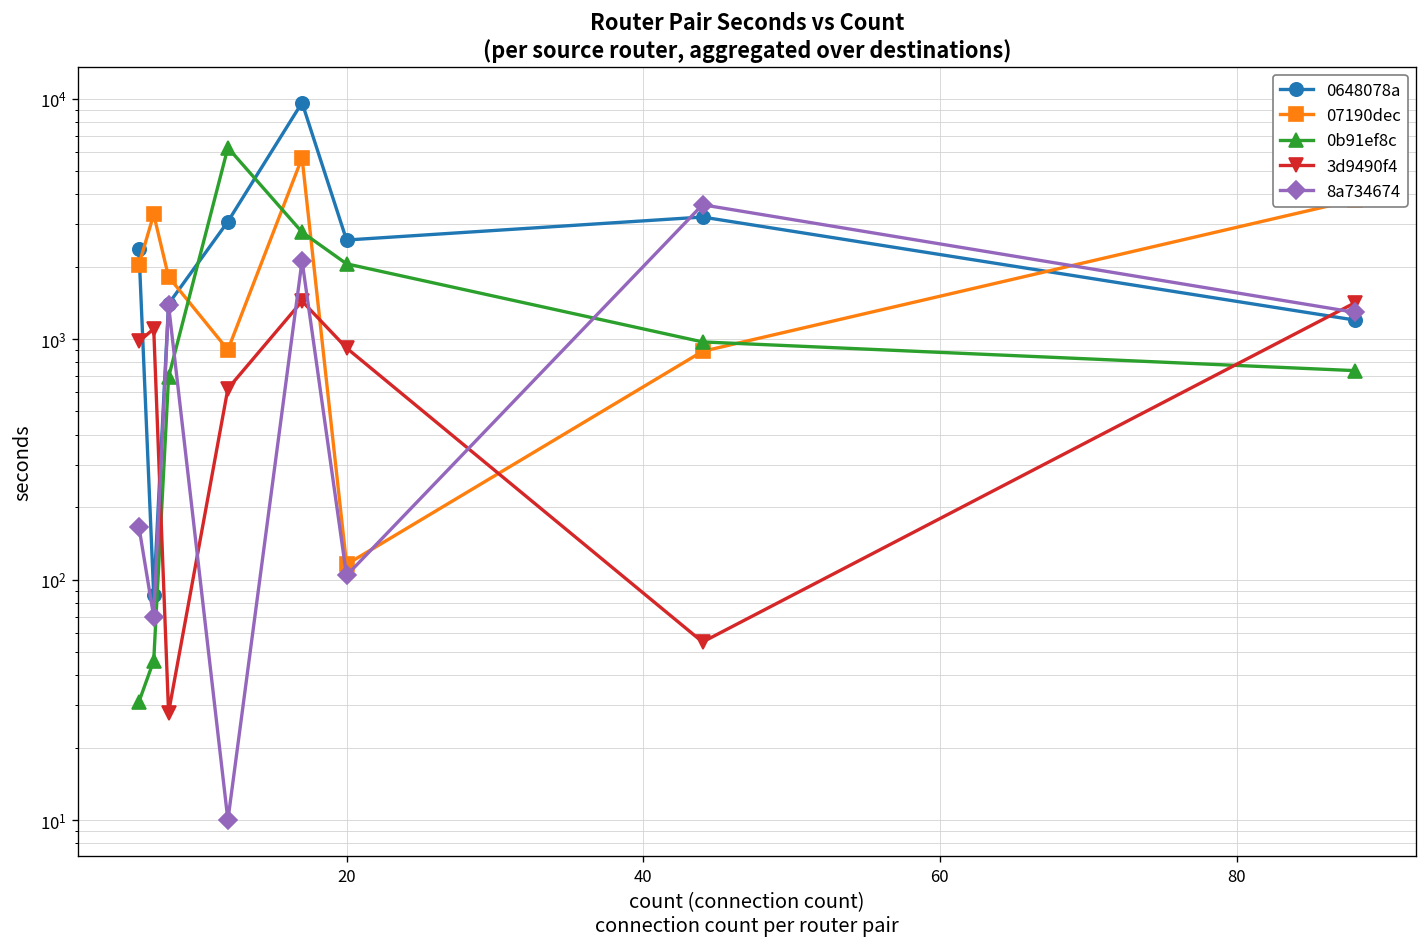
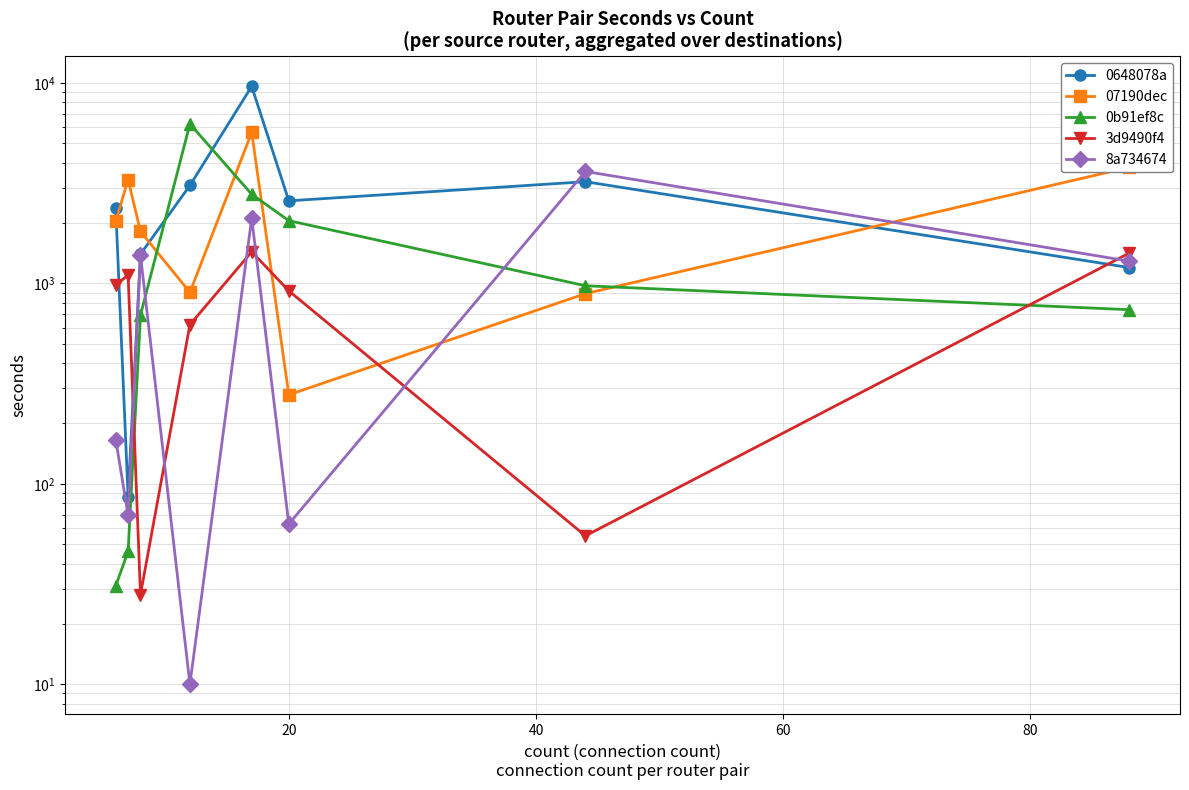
  {
    "0648078a": {
      "20": 2600
    },
    "07190dec": {
-     "20": 120
+     "20": 280
    },
    "0b91ef8c": {
      "20": 2100
    },
    "3d9490f4": {
      "20": 900
    },
    "8a734674": {
-     "20": 100
+     "20": 63
    }
  }
